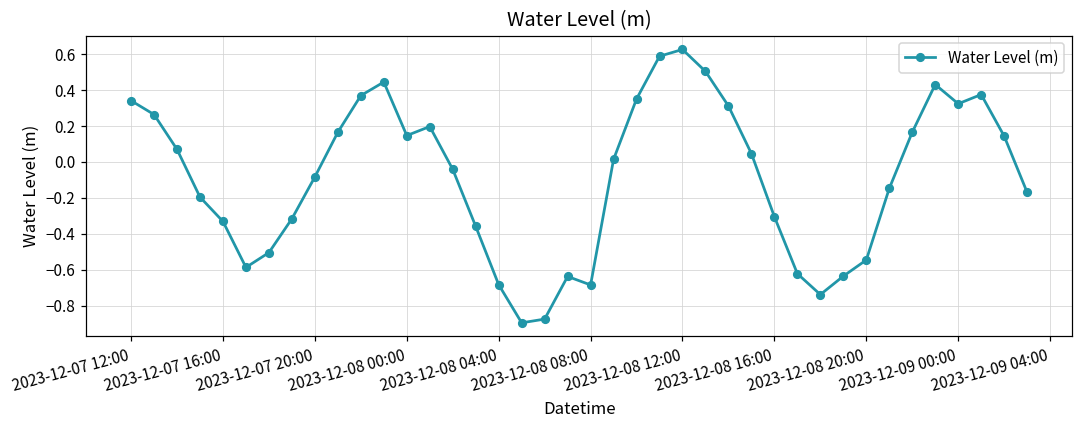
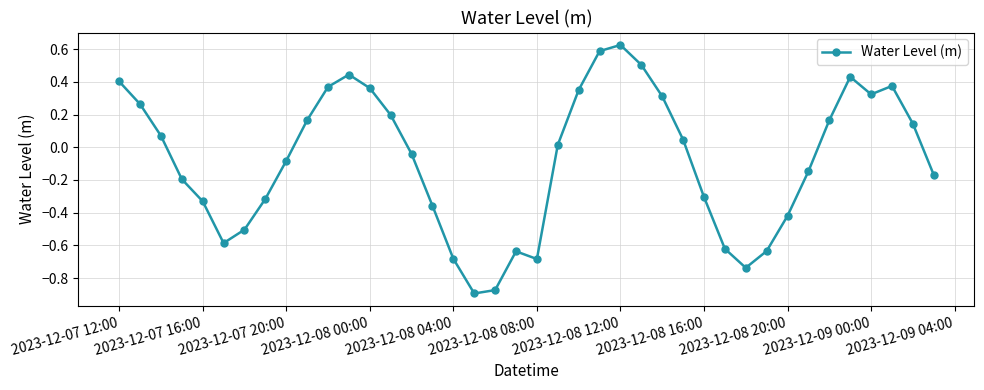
  {
-   "2023-12-07 12:00": 0.34,
+   "2023-12-07 12:00": 0.40,
    "2023-12-07 16:00": -0.33,
    "2023-12-07 20:00": -0.08,
-   "2023-12-08 00:00": 0.15,
+   "2023-12-08 00:00": 0.36,
    "2023-12-08 04:00": -0.68,
    "2023-12-08 08:00": -0.68,
    "2023-12-08 12:00": 0.63,
    "2023-12-08 16:00": -0.30,
-   "2023-12-08 20:00": -0.54,
+   "2023-12-08 20:00": -0.42,
    "2023-12-09 00:00": 0.32
  }
